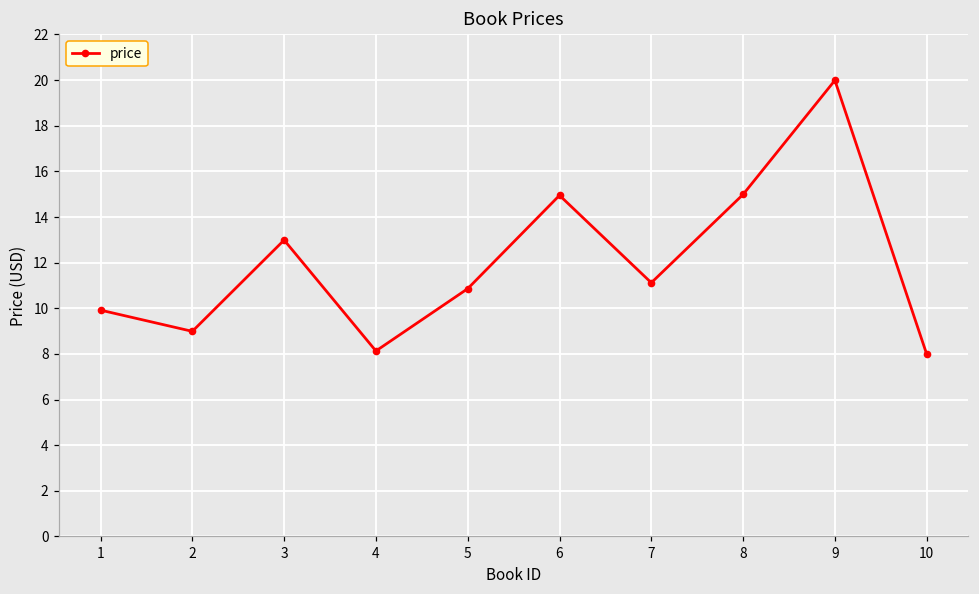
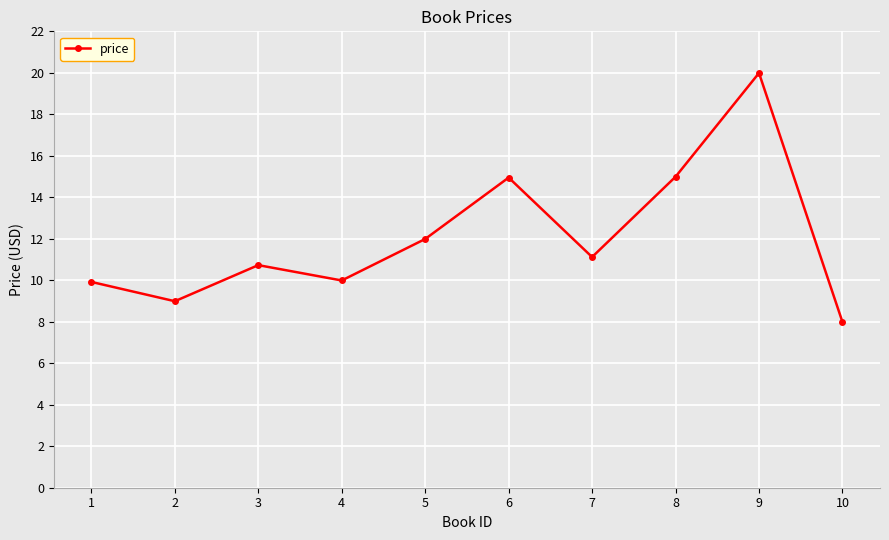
  {
    "1": 9.9,
    "2": 9.0,
-   "3": 13.0,
-   "4": 8.1,
-   "5": 10.9,
+   "3": 10.7,
+   "4": 10.0,
+   "5": 12.0,
    "6": 15.0,
    "7": 11.1,
    "8": 15.0,
    "9": 20.0,
    "10": 8.0
  }
